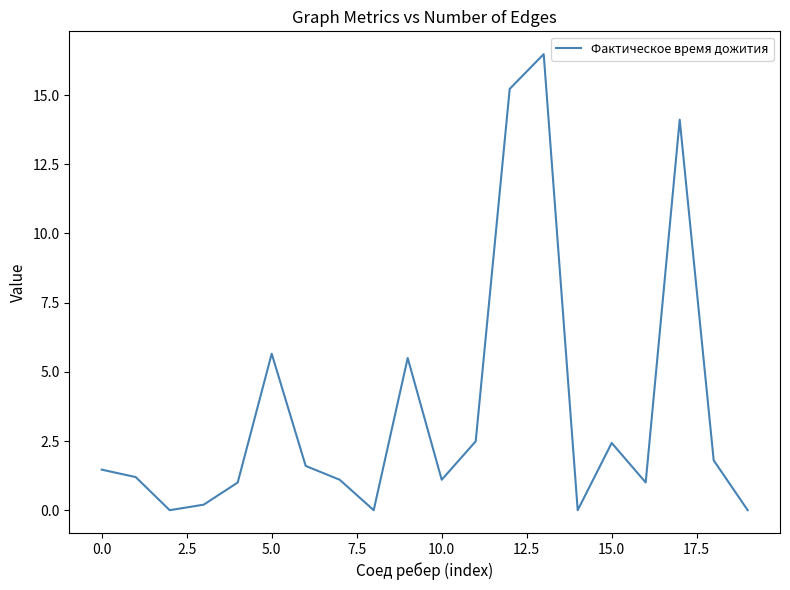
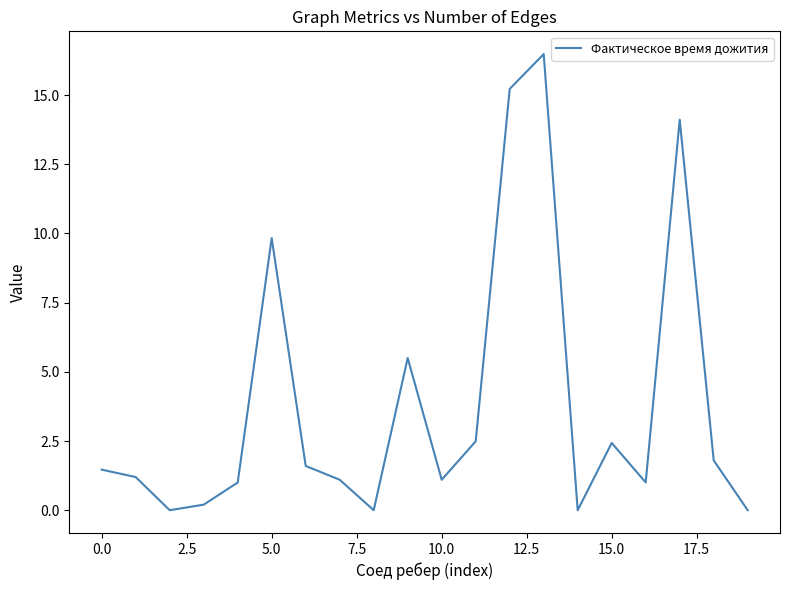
  {
    "0.0": 1.5,
-   "5.0": 5.7,
+   "5.0": 9.8,
    "10.0": 1.1,
    "15.0": 2.4
  }
